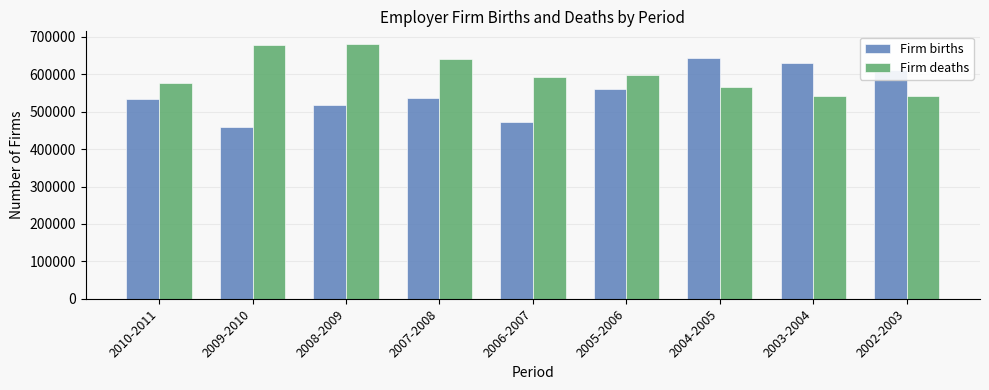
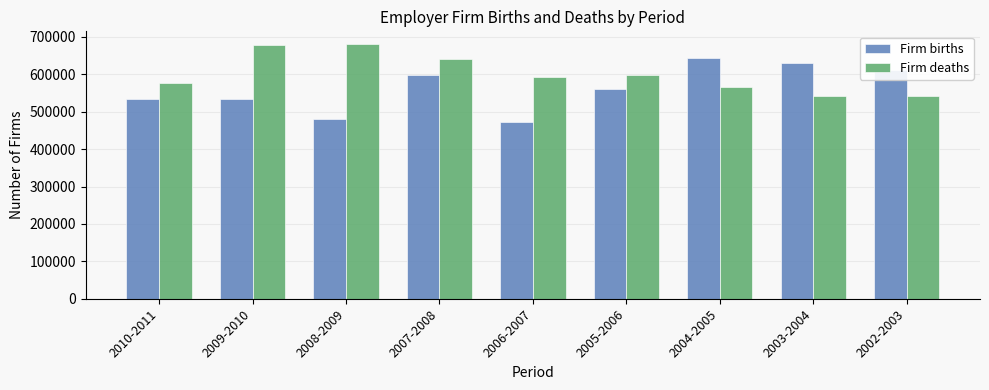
  {
    "Firm births": {
      "2010-2011": 530000,
-     "2009-2010": 460000,
-     "2008-2009": 520000,
-     "2007-2008": 540000,
+     "2009-2010": 530000,
+     "2008-2009": 480000,
+     "2007-2008": 600000,
      "2006-2007": 470000,
      "2005-2006": 560000,
      "2004-2005": 640000,
      "2003-2004": 630000
    },
    "Firm deaths": {
      "2010-2011": 580000,
      "2009-2010": 680000,
      "2008-2009": 680000,
      "2007-2008": 640000,
      "2006-2007": 590000,
      "2005-2006": 600000,
      "2004-2005": 570000,
      "2003-2004": 540000,
      "2002-2003": 540000
    }
  }
